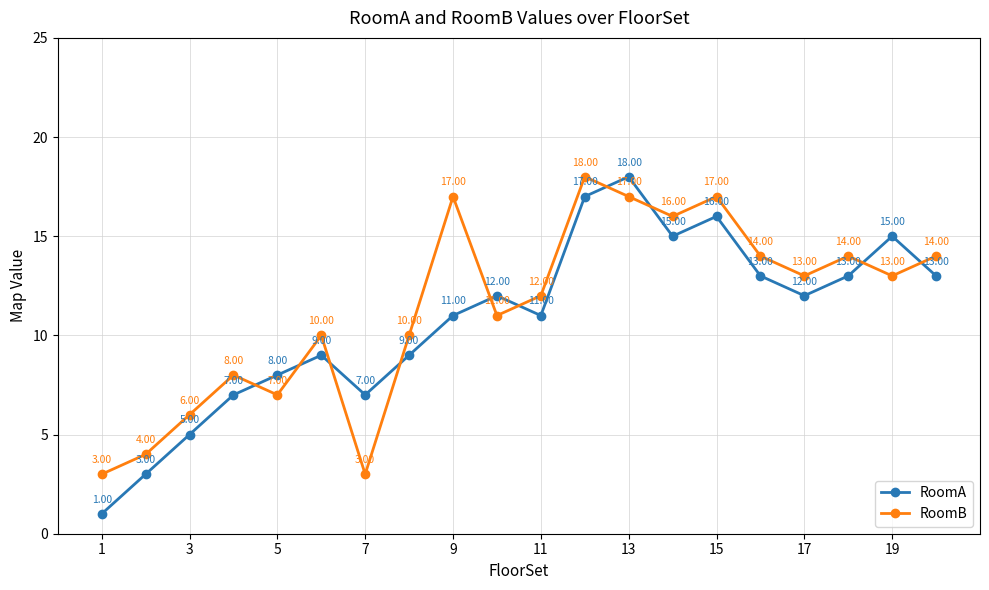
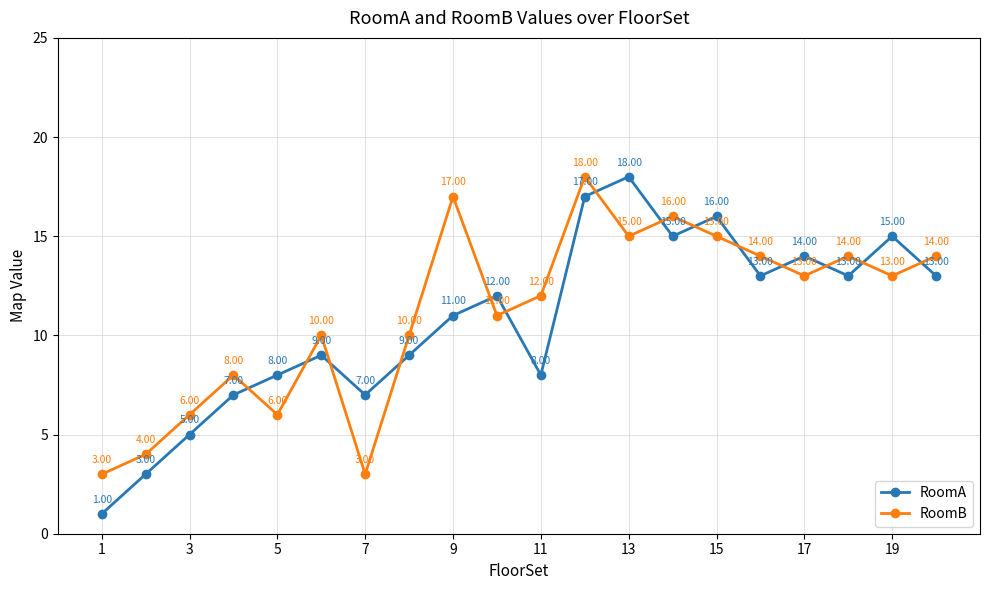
  {
    "RoomA": {
      "1": 1.00,
      "5": 8.00,
      "7": 7.00,
      "9": 11.00,
-     "11": 11.00,
+     "11": 8.00,
      "13": 18.00,
      "15": 16.00,
-     "17": 12.00,
+     "17": 14.00,
      "19": 15.00
    },
    "RoomB": {
      "1": 3.00,
      "3": 6.00,
-     "5": 7.00,
+     "5": 6.00,
      "7": 3.00,
      "9": 17.00,
      "11": 12.00,
-     "13": 17.00,
-     "15": 17.00,
+     "13": 15.00,
+     "15": 15.00,
      "19": 13.00
    }
  }
